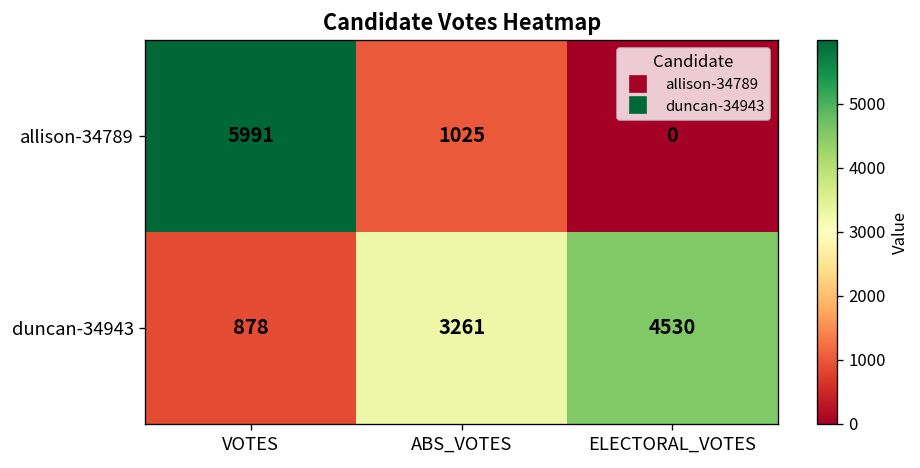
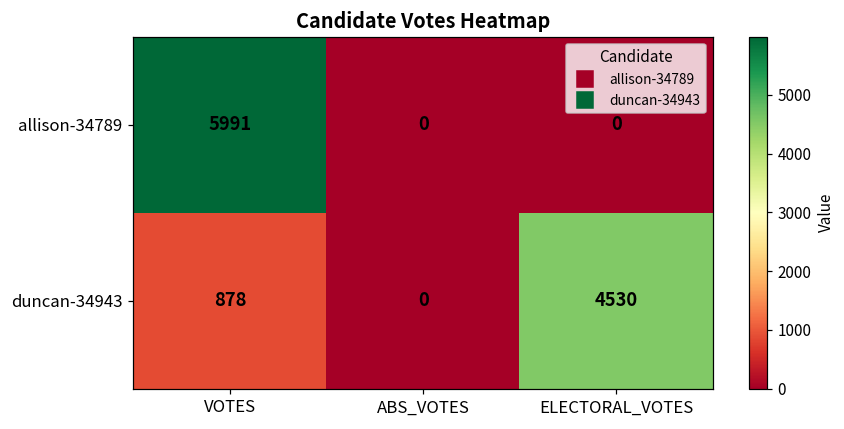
  {
    "allison-34789": {
      "VOTES": 5991,
-     "ABS_VOTES": 1025,
+     "ABS_VOTES": 0,
      "ELECTORAL_VOTES": 0
    },
    "duncan-34943": {
      "VOTES": 878,
-     "ABS_VOTES": 3261,
+     "ABS_VOTES": 0,
      "ELECTORAL_VOTES": 4530
    }
  }
